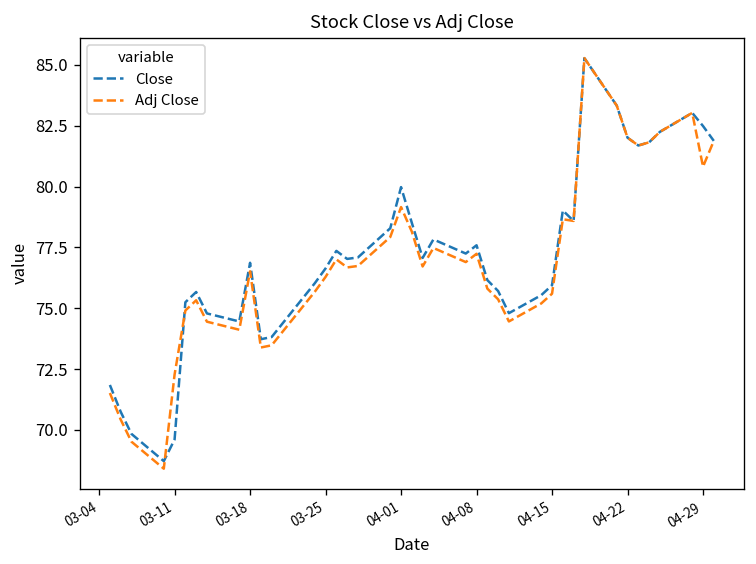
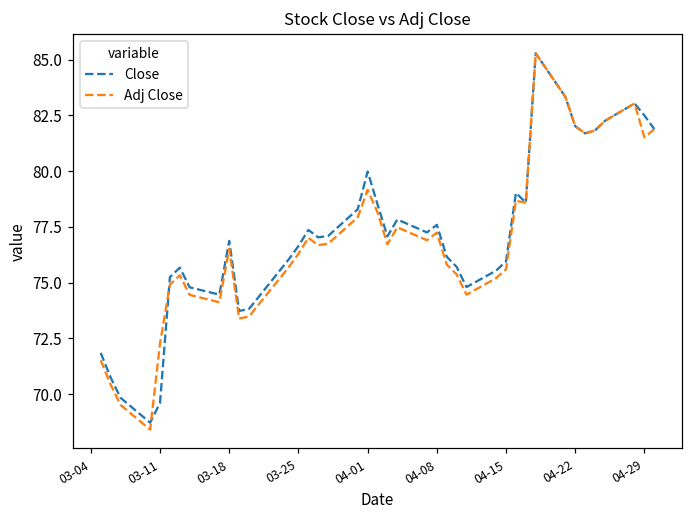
  {
    "Close": {
      "03-11": 69.6,
      "03-18": 76.9,
      "03-25": 76.6,
      "04-01": 80.0,
      "04-08": 77.6,
      "04-15": 76.0,
      "04-29": 82.5
    },
    "Adj Close": {
      "03-11": 72.3,
      "03-18": 76.5,
      "03-25": 76.3,
      "04-01": 79.2,
      "04-08": 77.2,
      "04-15": 75.6,
-     "04-29": 80.8
+     "04-29": 81.5
    }
  }
